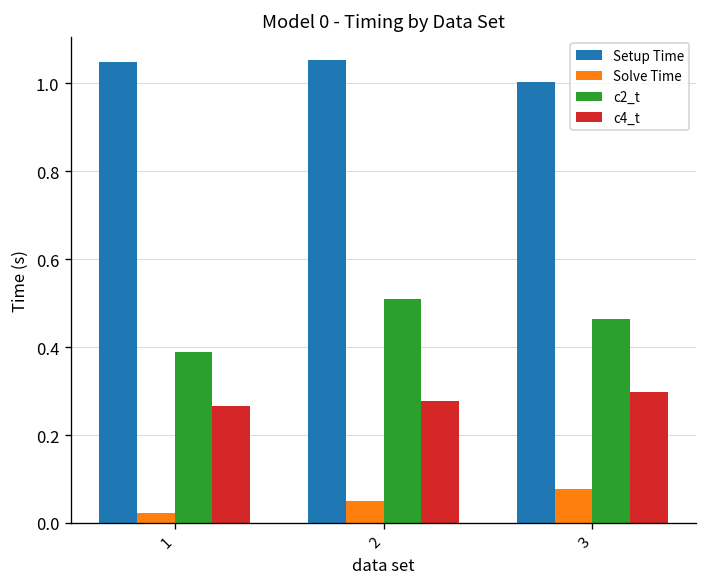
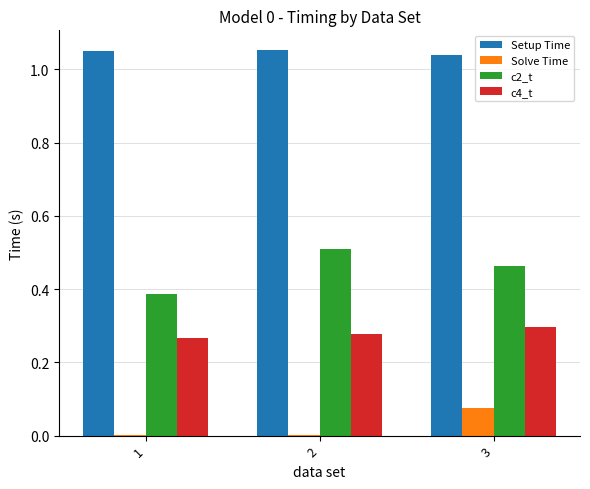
  {
    "Setup Time": {
      "1": 1.05,
      "2": 1.05,
-     "3": 1.00
+     "3": 1.04
    },
    "Solve Time": {
-     "1": 0.02,
-     "2": 0.05,
+     "1": 0.00,
+     "2": 0.00,
      "3": 0.08
    },
    "c2_t": {
      "1": 0.39,
      "2": 0.51,
      "3": 0.46
    },
    "c4_t": {
      "1": 0.27,
      "2": 0.28,
      "3": 0.30
    }
  }
